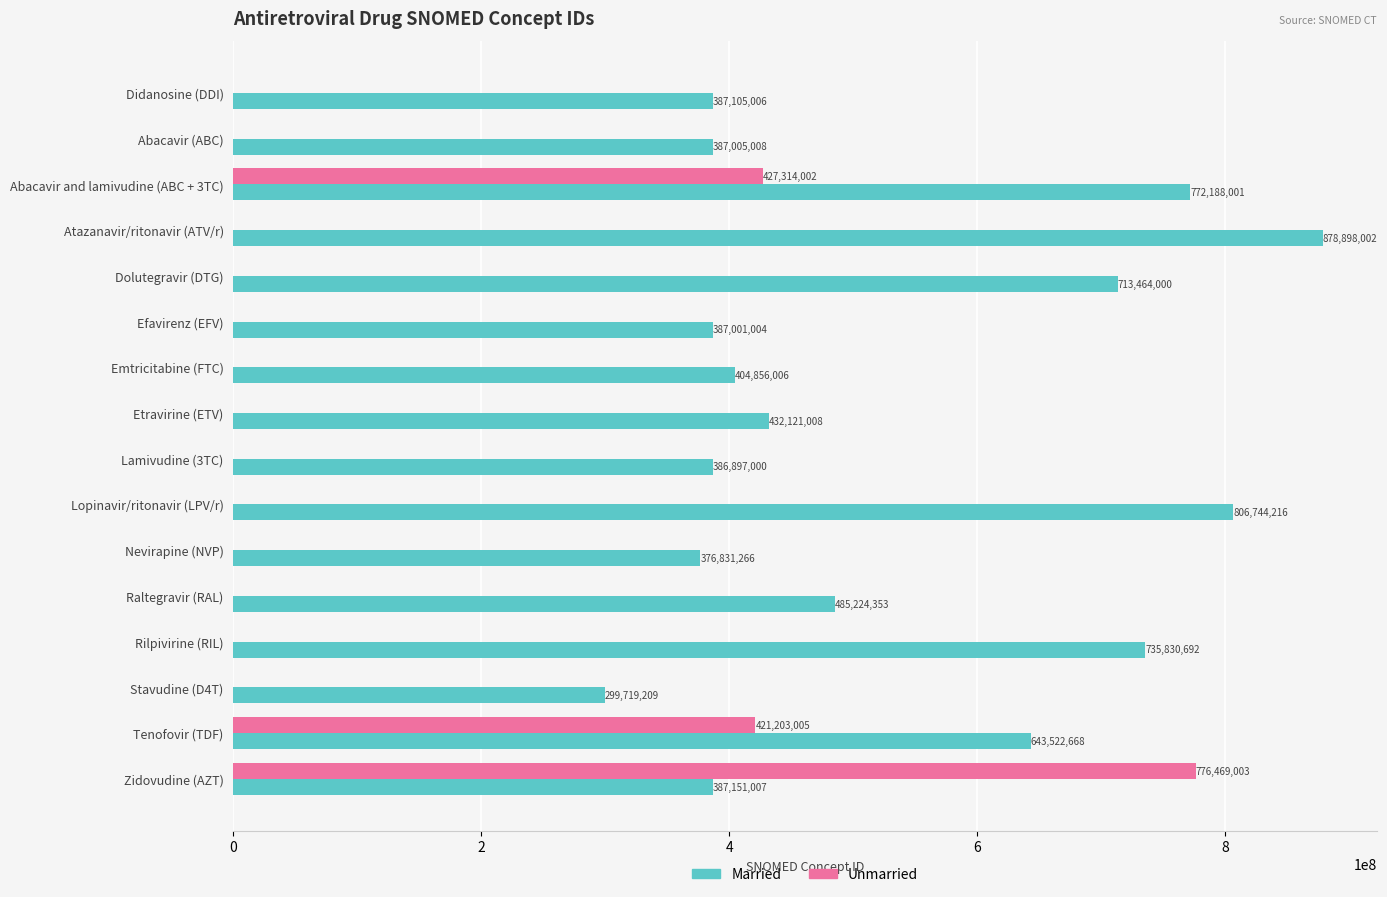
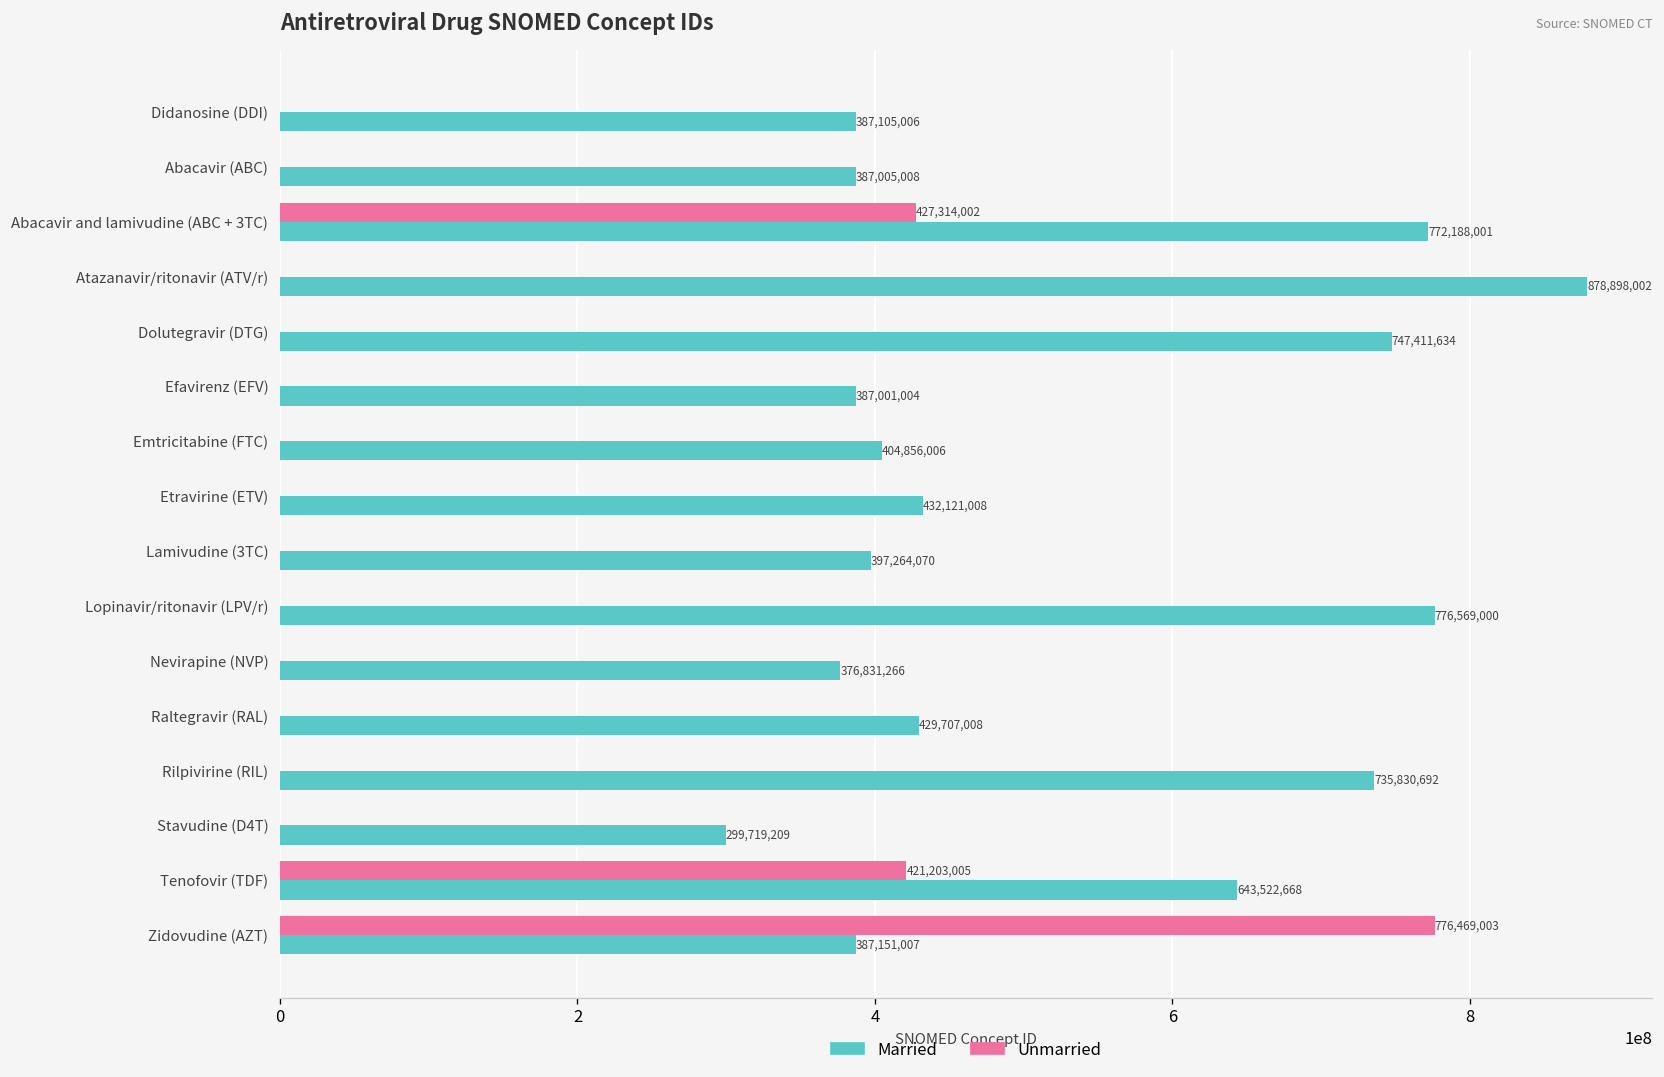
  {
    "Married": {
      "Didanosine (DDI)": "387,105,006",
      "Abacavir (ABC)": "387,005,008",
      "Abacavir and lamivudine (ABC + 3TC)": "772,188,001",
      "Atazanavir/ritonavir (ATV/r)": "878,898,002",
-     "Dolutegravir (DTG)": "713,464,000",
+     "Dolutegravir (DTG)": "747,411,634",
      "Efavirenz (EFV)": "387,001,004",
      "Emtricitabine (FTC)": "404,856,006",
      "Etravirine (ETV)": "432,121,008",
-     "Lamivudine (3TC)": "386,897,000",
-     "Lopinavir/ritonavir (LPV/r)": "806,744,216",
+     "Lamivudine (3TC)": "397,264,070",
+     "Lopinavir/ritonavir (LPV/r)": "776,569,000",
      "Nevirapine (NVP)": "376,831,266",
-     "Raltegravir (RAL)": "485,224,353",
+     "Raltegravir (RAL)": "429,707,008",
      "Rilpivirine (RIL)": "735,830,692",
      "Stavudine (D4T)": "299,719,209",
      "Tenofovir (TDF)": "643,522,668",
      "Zidovudine (AZT)": "387,151,007"
    },
    "Unmarried": {
      "Abacavir and lamivudine (ABC + 3TC)": "427,314,002",
      "Tenofovir (TDF)": "421,203,005",
      "Zidovudine (AZT)": "776,469,003"
    }
  }
